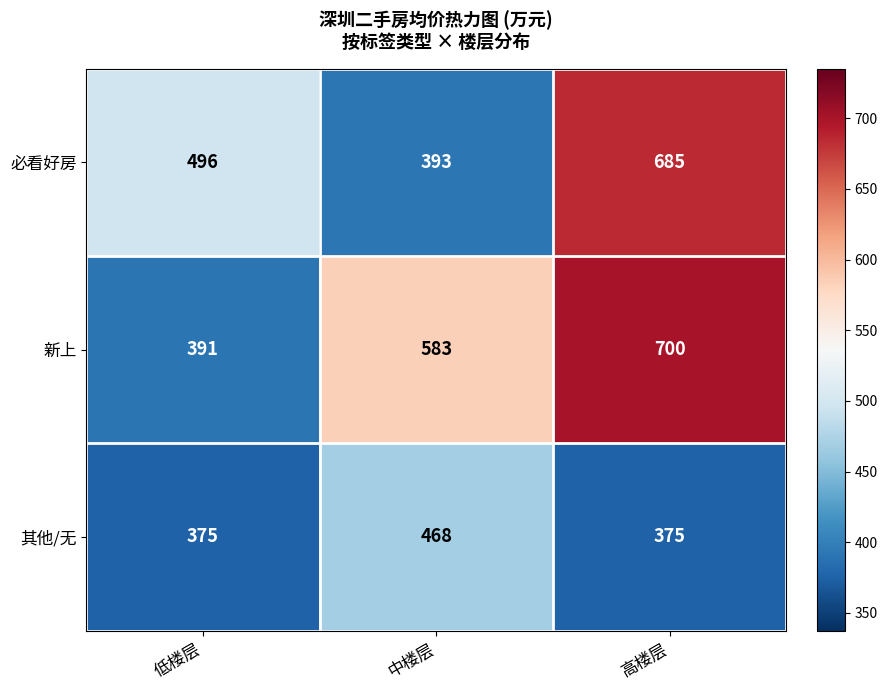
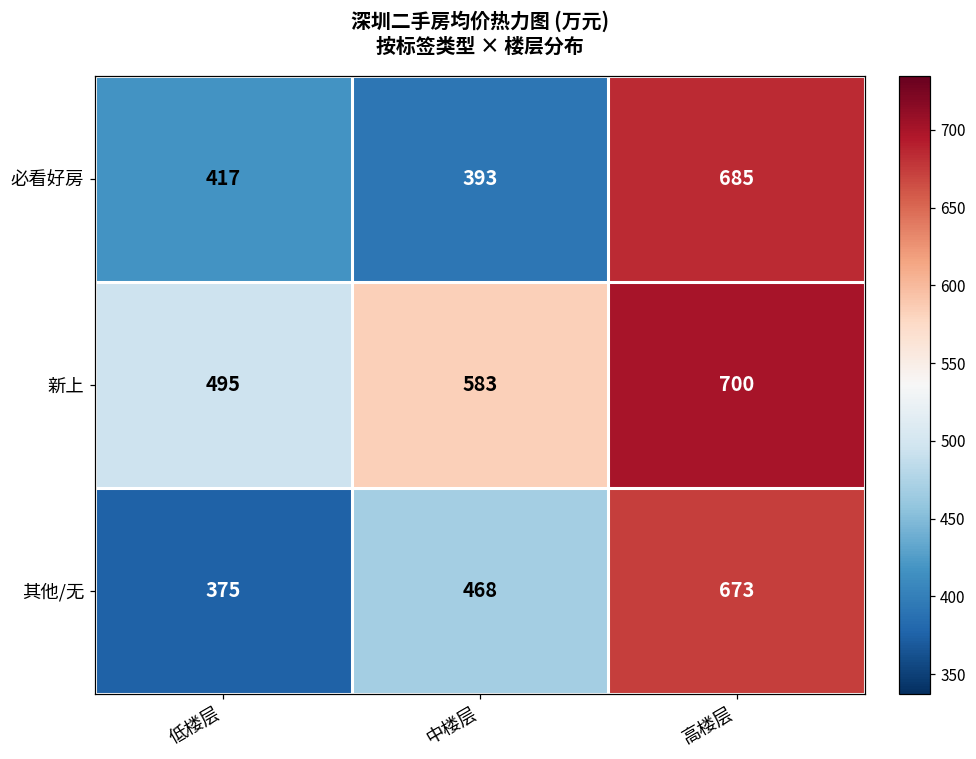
  {
    "必看好房": {
-     "低楼层": 496,
+     "低楼层": 417,
      "中楼层": 393,
      "高楼层": 685
    },
    "新上": {
-     "低楼层": 391,
+     "低楼层": 495,
      "中楼层": 583,
      "高楼层": 700
    },
    "其他/无": {
      "低楼层": 375,
      "中楼层": 468,
-     "高楼层": 375
+     "高楼层": 673
    }
  }
